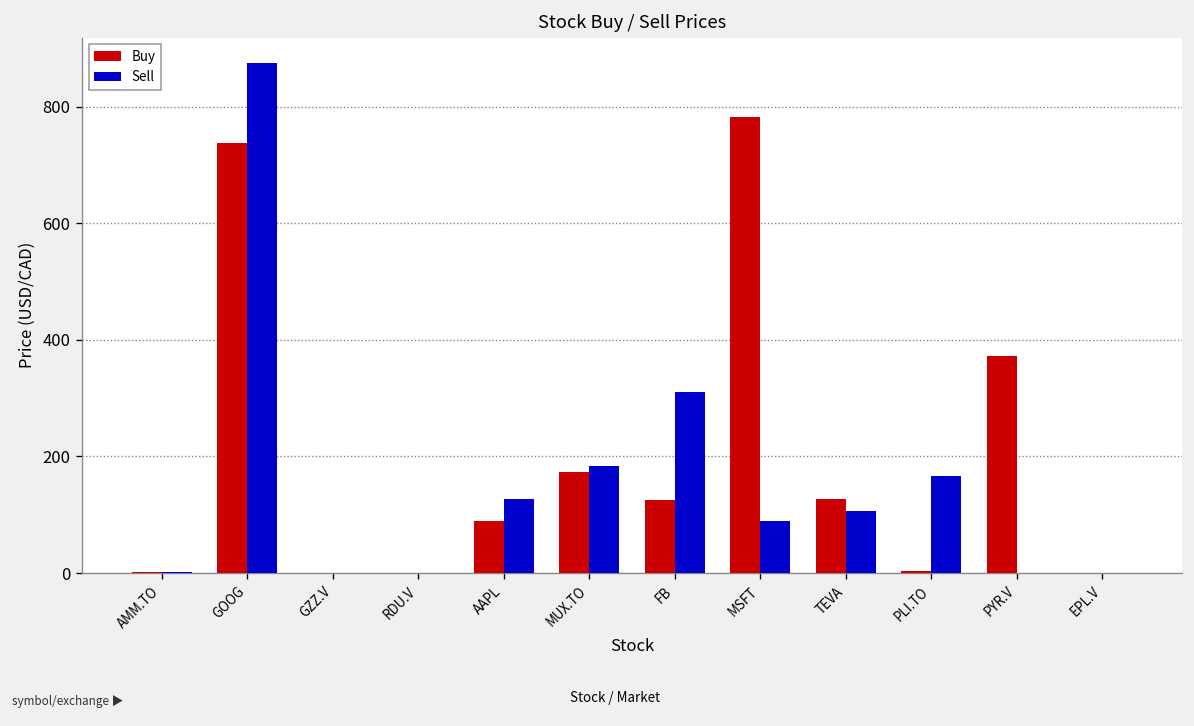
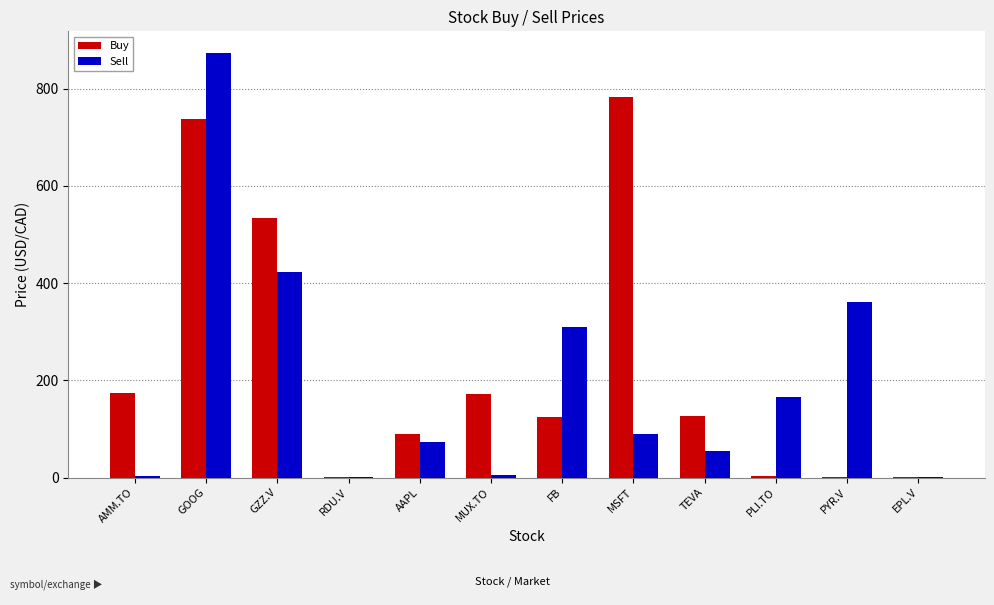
  {
    "Buy": {
-     "AMM.TO": 0,
+     "AMM.TO": 170,
      "GOOG": 740,
-     "GZZ.V": 0,
+     "GZZ.V": 540,
      "AAPL": 90,
      "MUX.TO": 170,
      "FB": 120,
      "MSFT": 780,
      "TEVA": 130,
-     "PYR.V": 370
+     "PYR.V": 0
    },
    "Sell": {
      "GOOG": 870,
-     "GZZ.V": 0,
-     "AAPL": 130,
-     "MUX.TO": 180,
+     "GZZ.V": 420,
+     "AAPL": 70,
+     "MUX.TO": 0,
      "FB": 310,
      "MSFT": 90,
-     "TEVA": 110,
+     "TEVA": 60,
      "PLI.TO": 170,
-     "PYR.V": 0
+     "PYR.V": 360
    }
  }
